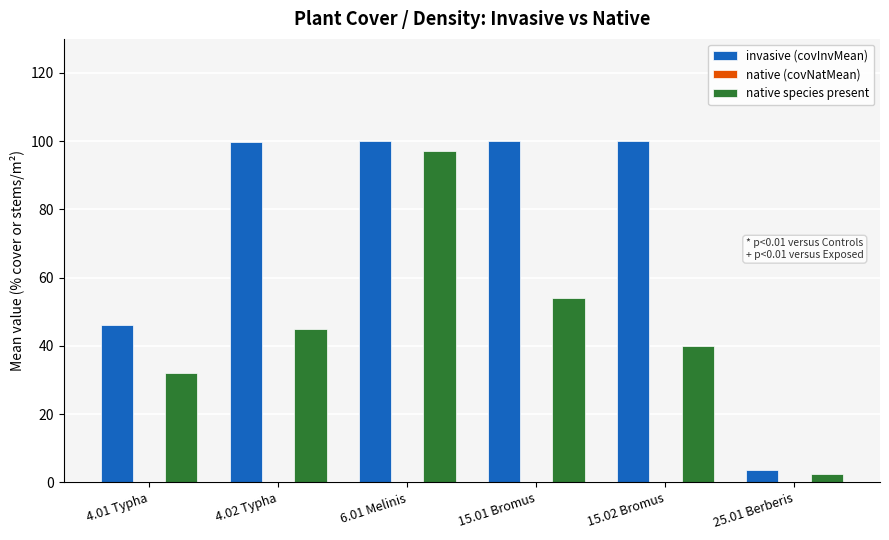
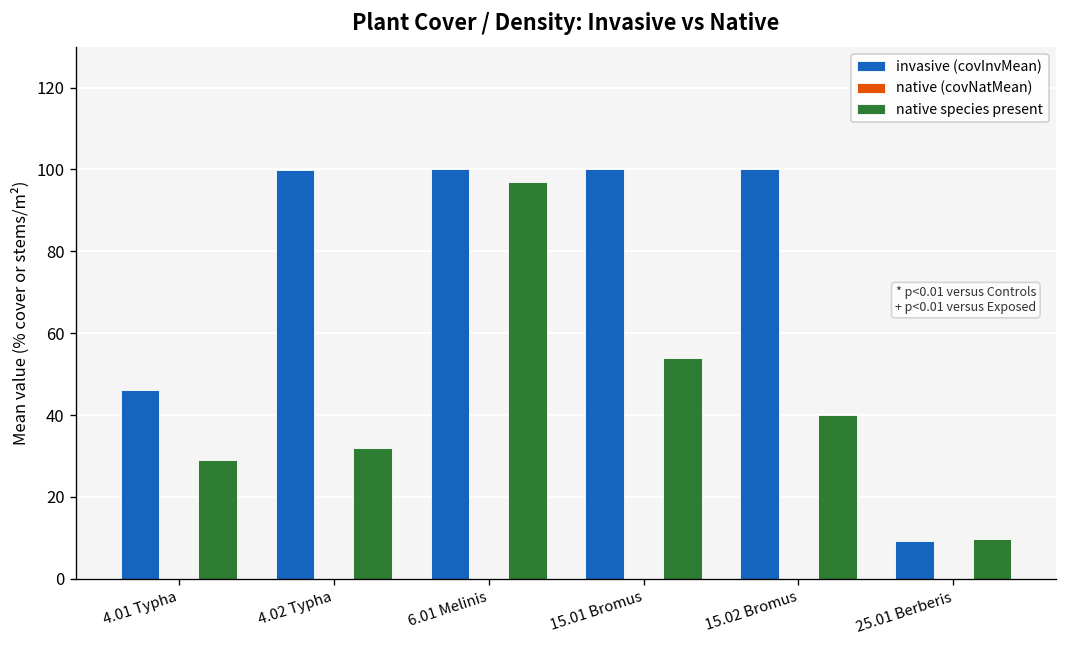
  {
    "invasive (covInvMean)": {
      "4.01 Typha": 46,
      "4.02 Typha": 100,
      "6.01 Melinis": 100,
      "15.01 Bromus": 100,
      "15.02 Bromus": 100,
-     "25.01 Berberis": 4
+     "25.01 Berberis": 9
    },
    "native (covNatMean)": {
      "4.01 Typha": 0,
      "4.02 Typha": 0,
      "6.01 Melinis": 0,
      "15.01 Bromus": 0,
      "15.02 Bromus": 0,
      "25.01 Berberis": 0
    },
    "native species present": {
-     "4.01 Typha": 32,
-     "4.02 Typha": 45,
+     "4.01 Typha": 29,
+     "4.02 Typha": 32,
      "6.01 Melinis": 97,
      "15.01 Bromus": 54,
      "15.02 Bromus": 40,
-     "25.01 Berberis": 3
+     "25.01 Berberis": 10
    }
  }
